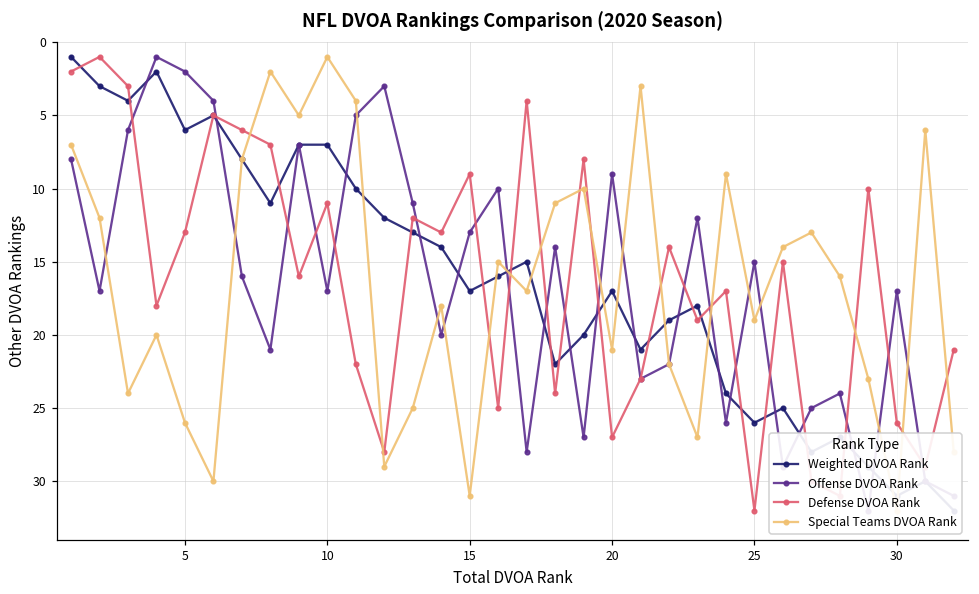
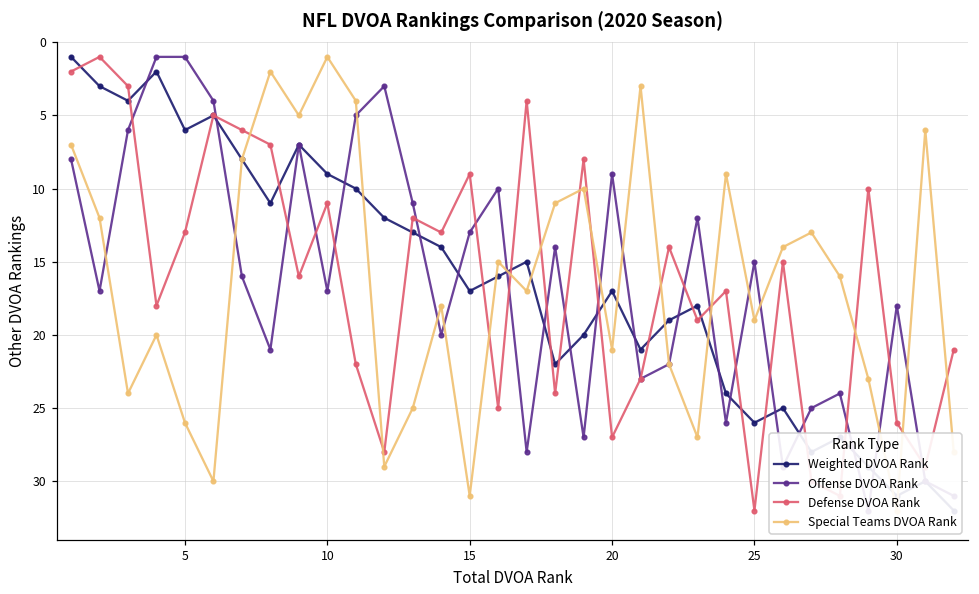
  {
    "Weighted DVOA Rank": {
      "5": 6,
-     "10": 7,
+     "10": 9,
      "15": 17,
      "20": 17,
      "25": 26
    },
    "Offense DVOA Rank": {
-     "5": 2,
+     "5": 1,
      "10": 17,
      "15": 13,
      "20": 9,
      "25": 15,
-     "30": 17
+     "30": 18
    },
    "Defense DVOA Rank": {
      "5": 13,
      "10": 11,
      "15": 9,
      "20": 27,
      "25": 32,
      "30": 26
    },
    "Special Teams DVOA Rank": {
      "5": 26,
      "10": 1,
      "15": 31,
      "20": 21,
      "25": 19
    }
  }
